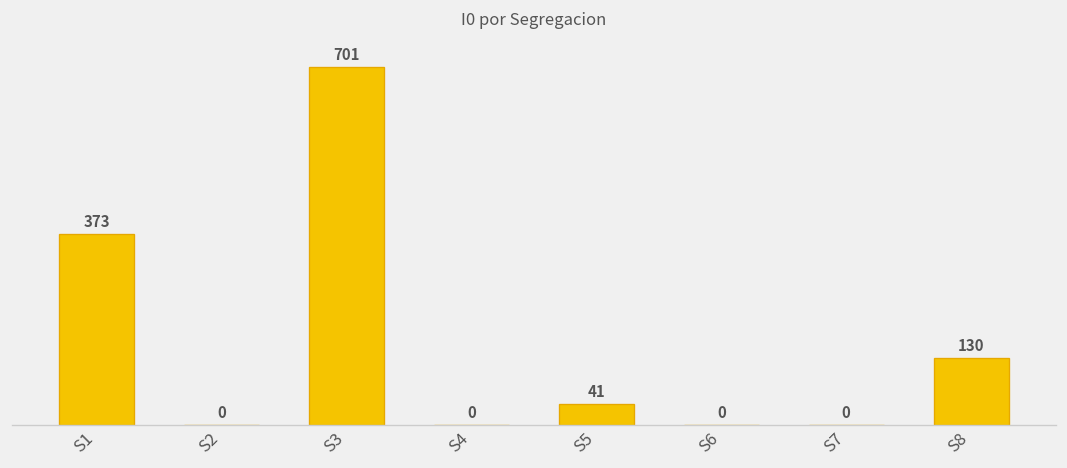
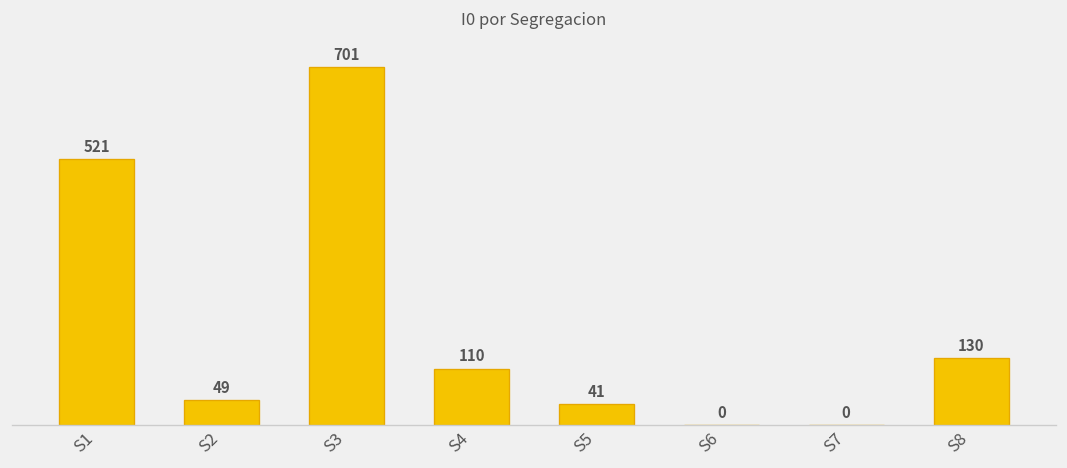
  {
-   "S1": 373,
-   "S2": 0,
+   "S1": 521,
+   "S2": 49,
    "S3": 701,
-   "S4": 0,
+   "S4": 110,
    "S5": 41,
    "S6": 0,
    "S7": 0,
    "S8": 130
  }
